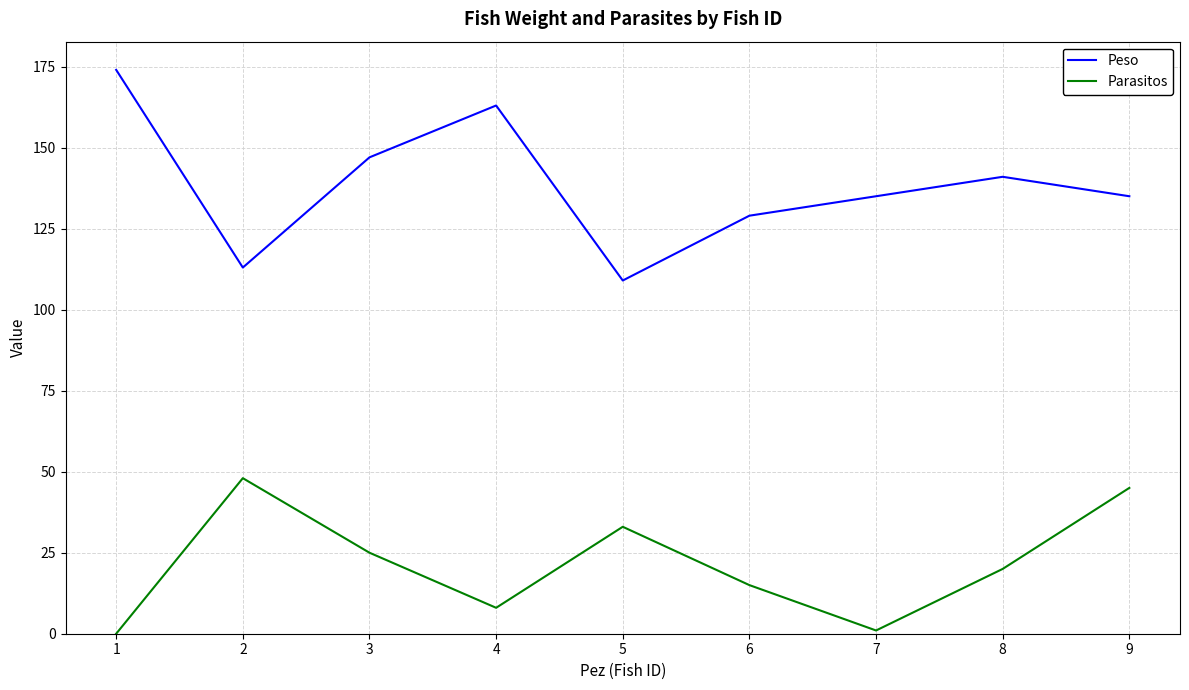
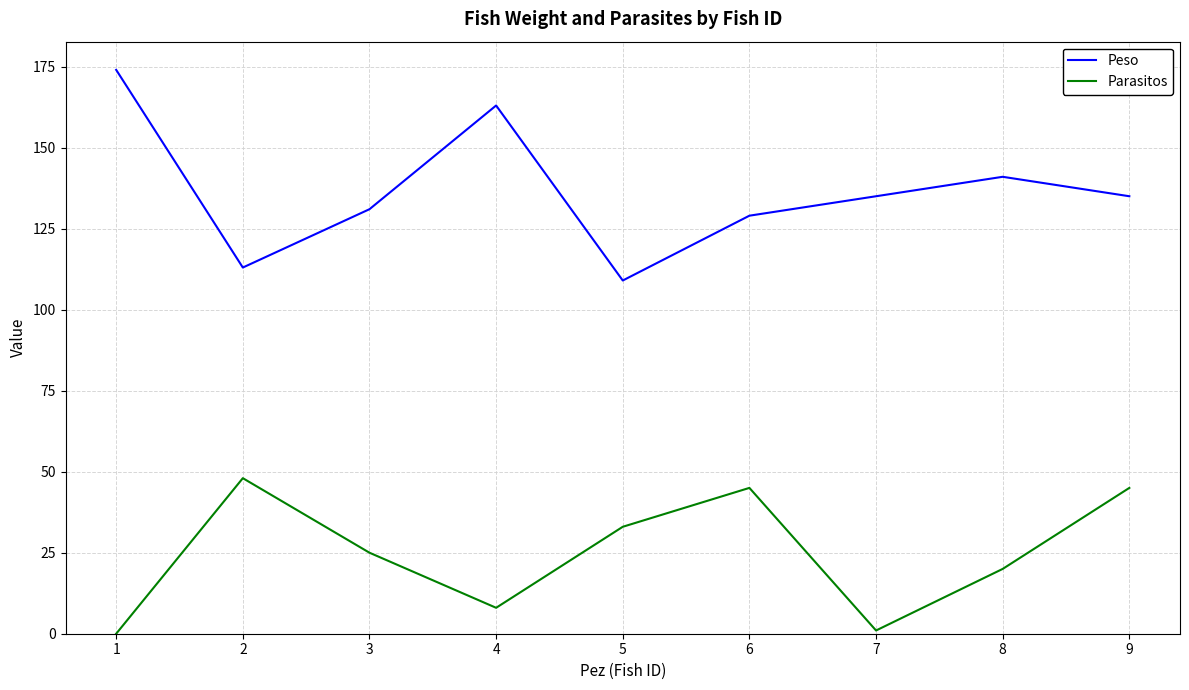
  {
    "Peso": {
      "1": 174,
      "2": 113,
-     "3": 147,
+     "3": 131,
      "4": 163,
      "5": 109,
      "6": 129,
      "7": 135,
      "8": 141,
      "9": 135
    },
    "Parasitos": {
      "1": 0,
      "2": 48,
      "3": 25,
      "4": 8,
      "5": 33,
-     "6": 15,
+     "6": 45,
      "7": 1,
      "8": 20,
      "9": 45
    }
  }
